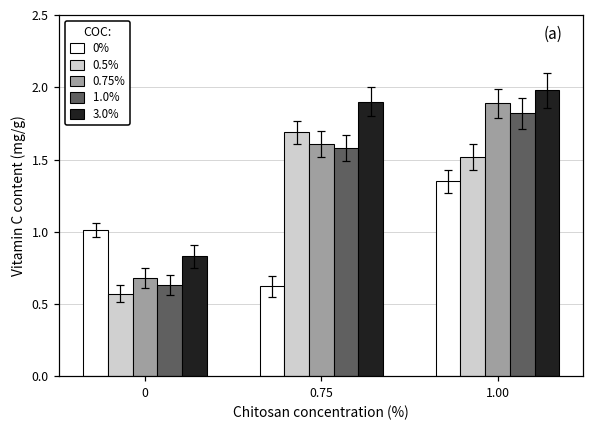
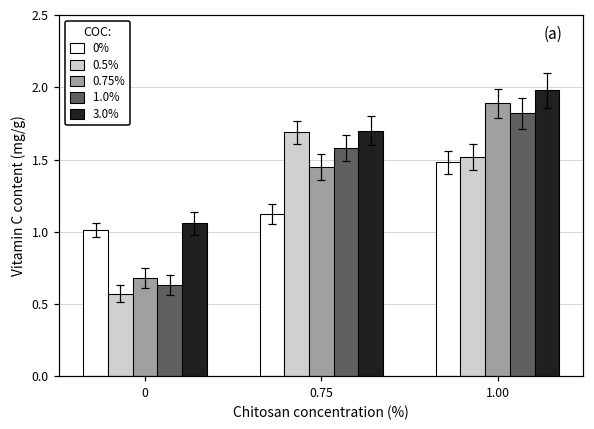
  {
    "0%": {
      "0": 1.01,
-     "0.75": 0.62,
-     "1.00": 1.35
+     "0.75": 1.12,
+     "1.00": 1.48
    },
    "0.5%": {
      "0": 0.57,
      "0.75": 1.69,
      "1.00": 1.52
    },
    "0.75%": {
      "0": 0.68,
-     "0.75": 1.61,
+     "0.75": 1.45,
      "1.00": 1.89
    },
    "1.0%": {
      "0": 0.63,
      "0.75": 1.58,
      "1.00": 1.82
    },
    "3.0%": {
-     "0": 0.83,
-     "0.75": 1.9,
+     "0": 1.06,
+     "0.75": 1.7,
      "1.00": 1.98
    }
  }
